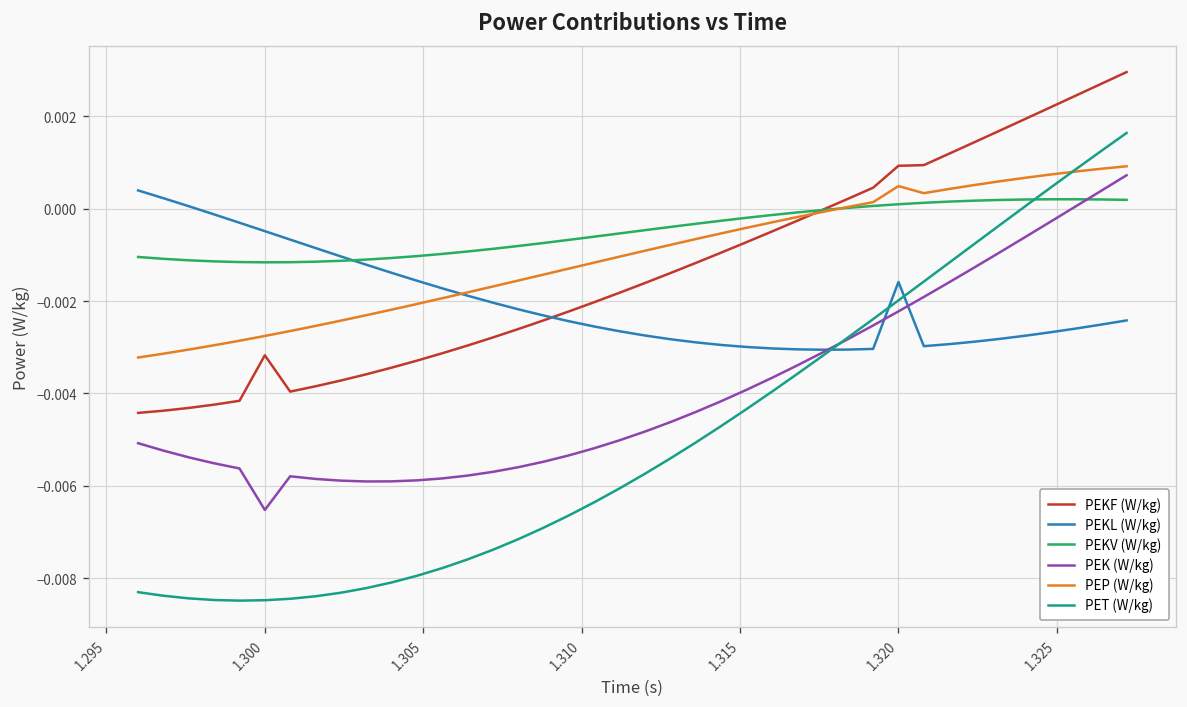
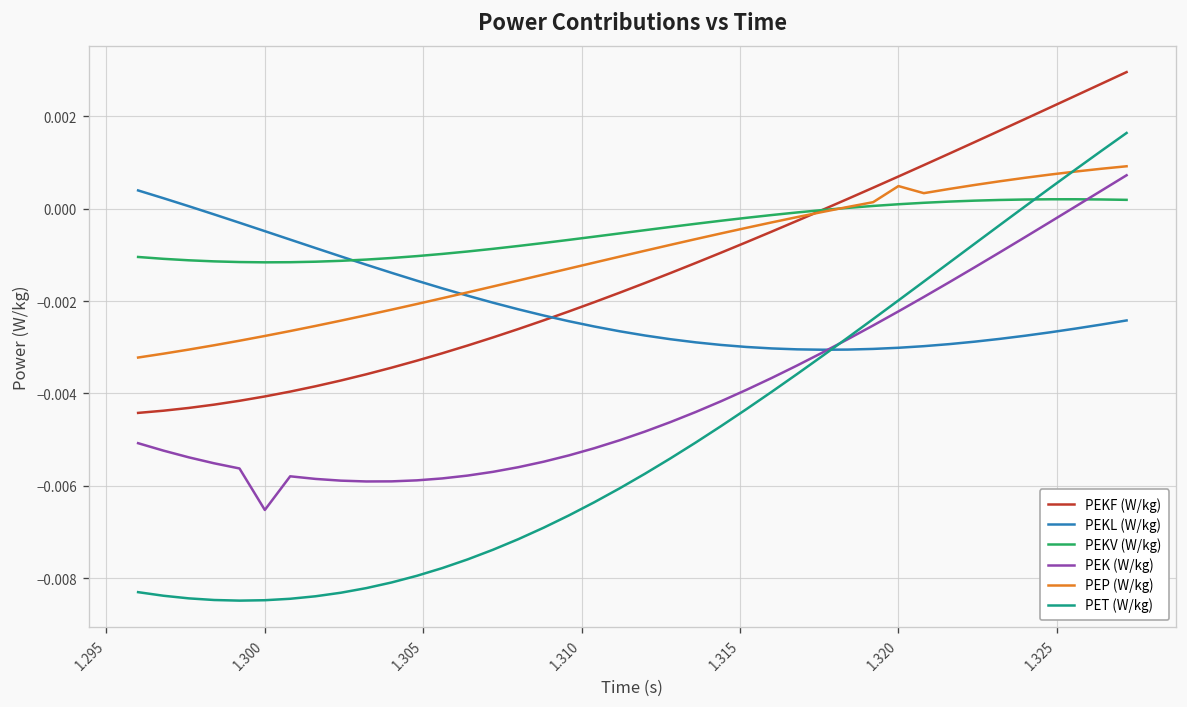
  {
    "PEKF (W/kg)": {
-     "1.300": -0.0032,
-     "1.320": 0.0009
+     "1.300": -0.0041,
+     "1.320": 0.0007
    },
    "PEKL (W/kg)": {
      "1.300": -0.0005,
-     "1.320": -0.0016
+     "1.320": -0.0030
    },
    "PEK (W/kg)": {
      "1.300": -0.0065,
      "1.320": -0.0022
    },
    "PEP (W/kg)": {
      "1.300": -0.0028,
      "1.320": 0.0005
    }
  }
